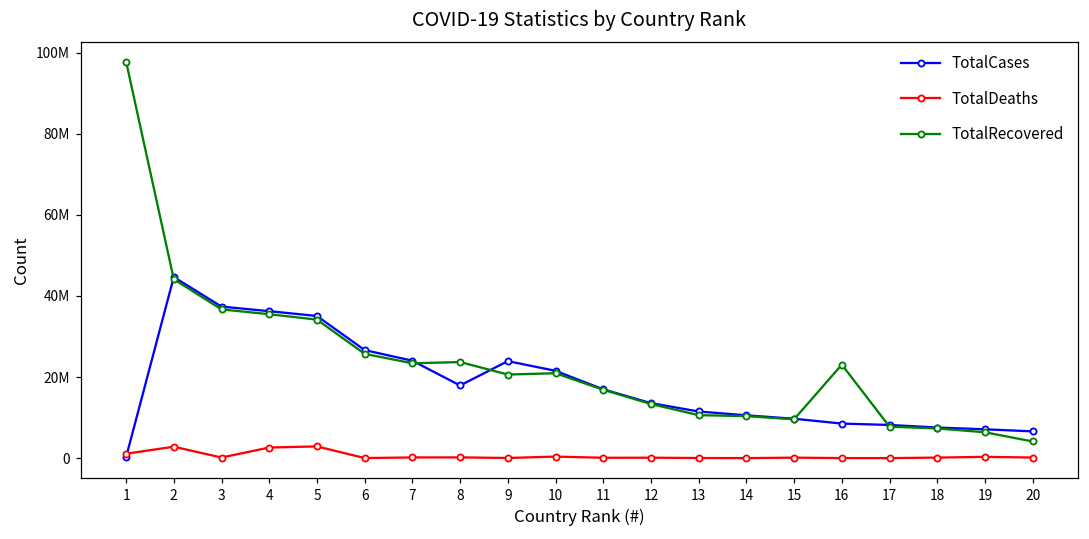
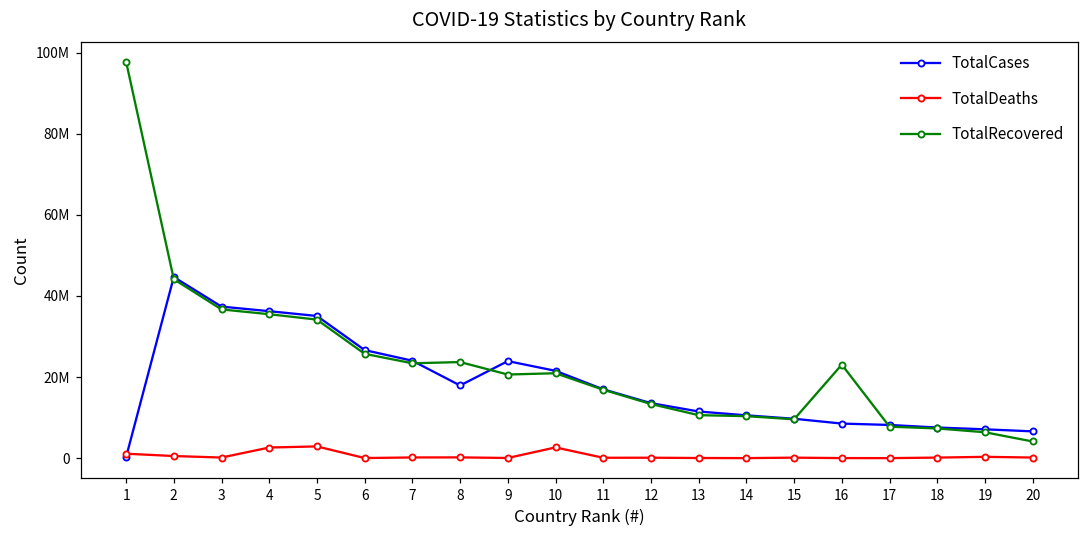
  {
    "TotalCases": {
      "1": 0,
      "3": 37000000,
      "4": 36000000,
      "5": 35000000,
      "6": 27000000,
      "8": 18000000,
      "9": 24000000,
      "13": 12000000,
      "16": 9000000,
      "19": 7000000,
      "20": 7000000
    },
    "TotalDeaths": {
      "1": 1000000,
-     "2": 3000000,
+     "2": 1000000,
      "3": 0,
      "4": 3000000,
      "5": 3000000,
      "6": 0,
      "7": 0,
      "8": 0,
      "9": 0,
-     "10": 0,
+     "10": 3000000,
      "11": 0,
      "12": 0,
      "13": 0,
      "14": 0,
      "15": 0,
      "16": 0,
      "17": 0,
      "18": 0,
      "19": 0,
      "20": 0
    },
    "TotalRecovered": {
      "1": 98000000,
      "3": 37000000,
      "4": 36000000,
      "5": 34000000,
      "6": 26000000,
      "8": 24000000,
      "9": 21000000,
      "13": 11000000,
      "16": 23000000,
      "19": 6000000,
      "20": 4000000
    }
  }
